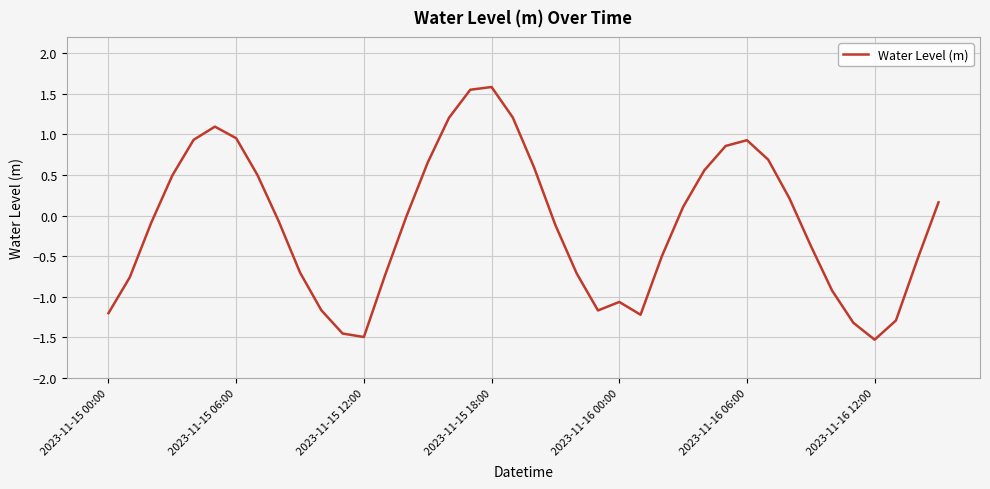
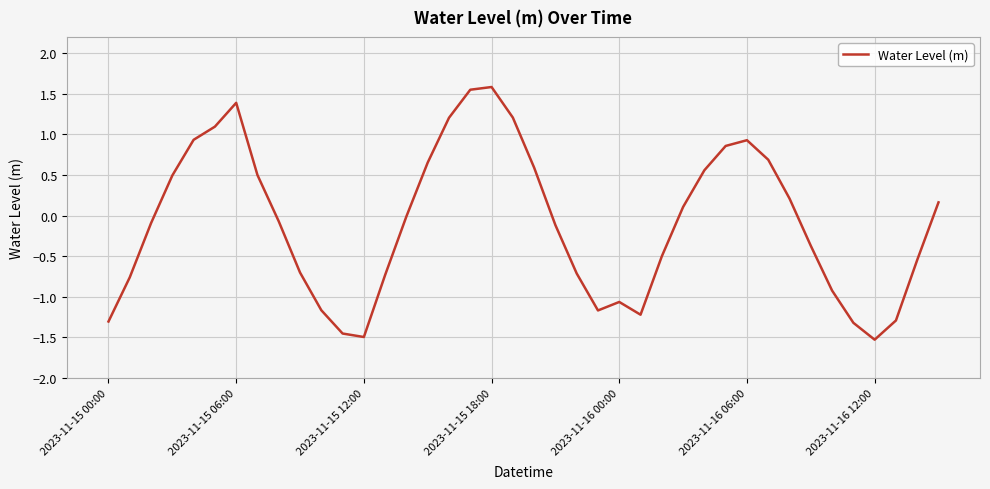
  {
-   "2023-11-15 00:00": -1.2,
-   "2023-11-15 06:00": 1.0,
+   "2023-11-15 00:00": -1.3,
+   "2023-11-15 06:00": 1.4,
    "2023-11-15 12:00": -1.5,
    "2023-11-15 18:00": 1.6,
    "2023-11-16 00:00": -1.1,
    "2023-11-16 06:00": 0.9,
    "2023-11-16 12:00": -1.5
  }
